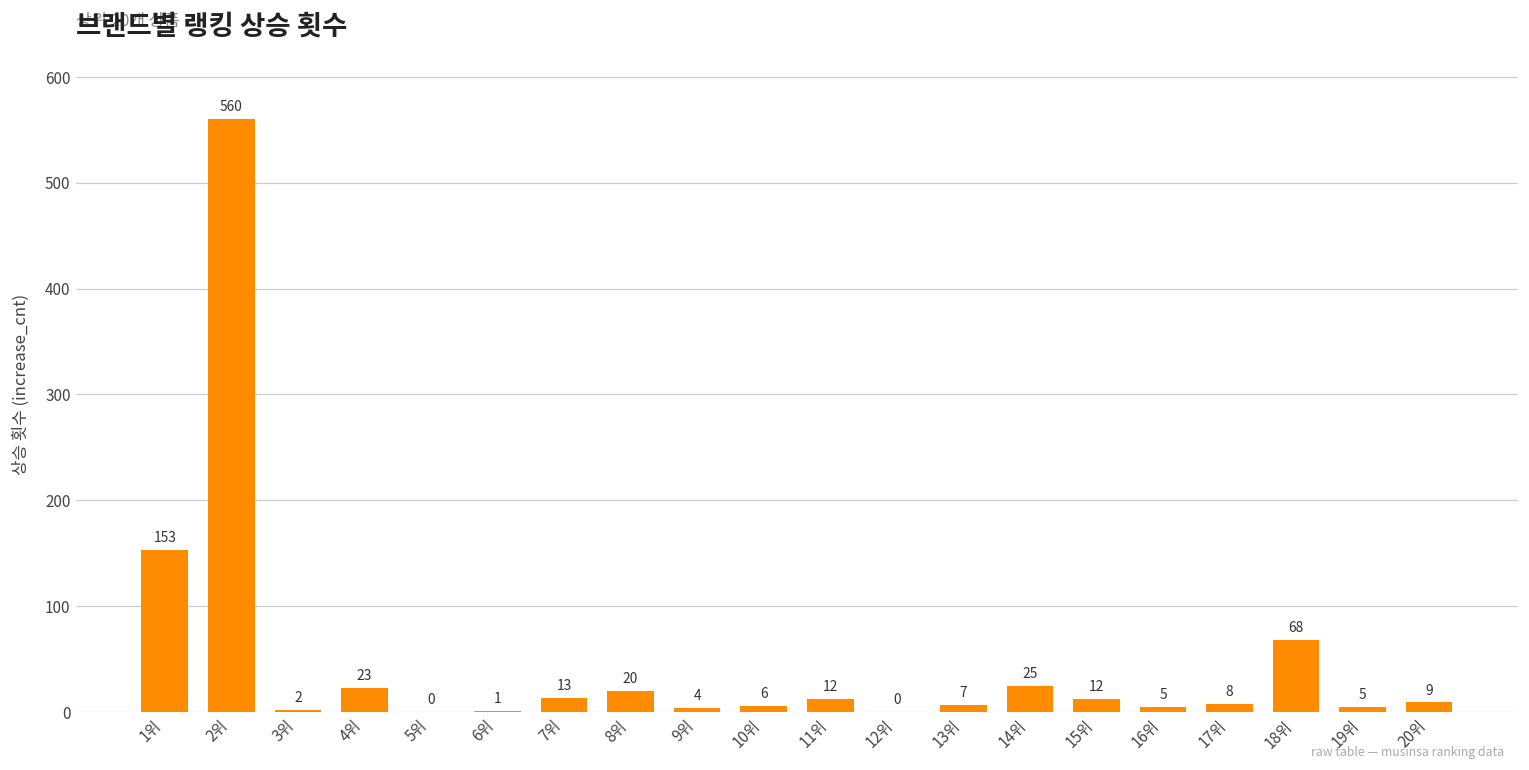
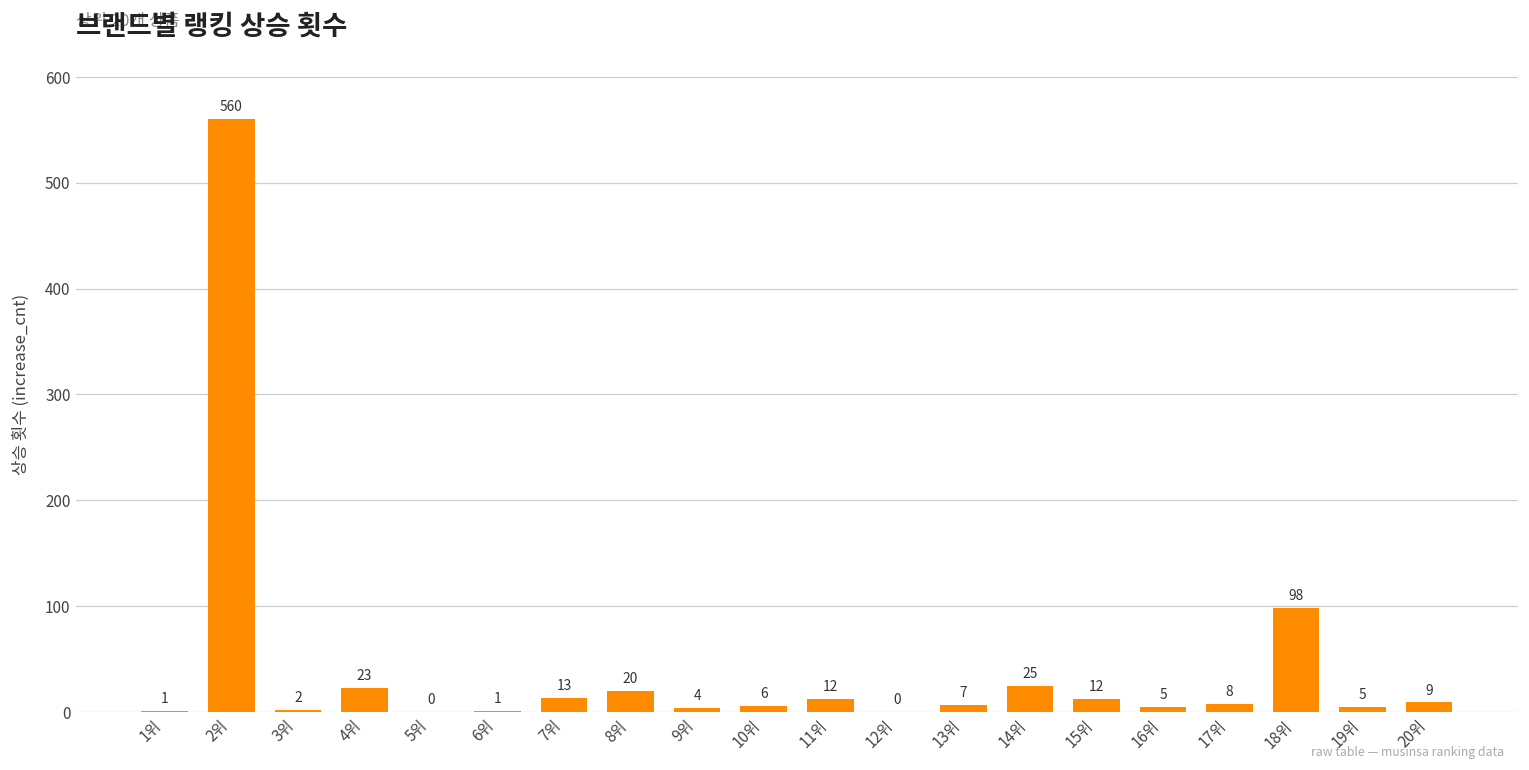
  {
-   "1위": 153,
+   "1위": 1,
    "2위": 560,
    "3위": 2,
    "4위": 23,
    "5위": 0,
    "6위": 1,
    "7위": 13,
    "8위": 20,
    "9위": 4,
    "10위": 6,
    "11위": 12,
    "12위": 0,
    "13위": 7,
    "14위": 25,
    "15위": 12,
    "16위": 5,
    "17위": 8,
-   "18위": 68,
+   "18위": 98,
    "19위": 5,
    "20위": 9
  }
